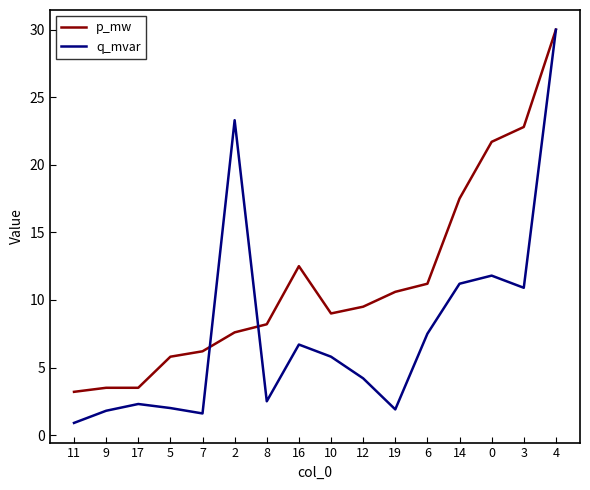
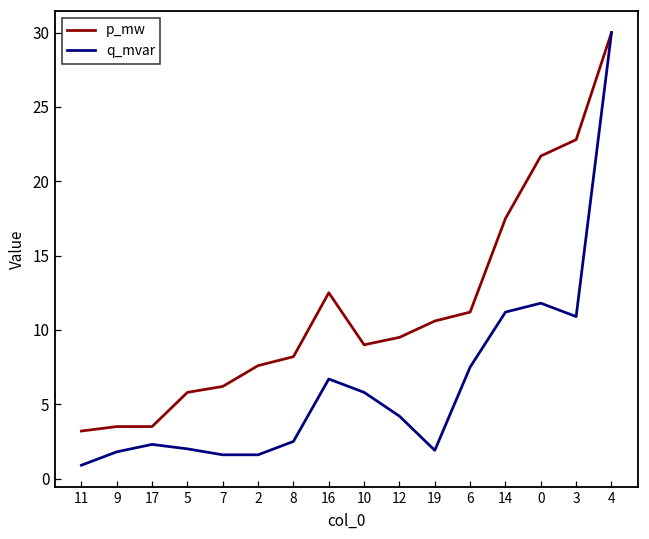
  {
    "p_mw": {
      "11": 3.2,
      "9": 3.5,
      "17": 3.5,
      "5": 5.8,
      "7": 6.2,
      "2": 7.6,
      "8": 8.2,
      "16": 12.5,
      "10": 9.0,
      "12": 9.5,
      "19": 10.6,
      "6": 11.2,
      "14": 17.5,
      "0": 21.7,
      "3": 22.8
    },
    "q_mvar": {
      "11": 0.9,
      "9": 1.8,
      "17": 2.3,
      "5": 2.0,
      "7": 1.6,
-     "2": 23.3,
+     "2": 1.6,
      "8": 2.5,
      "16": 6.7,
      "10": 5.8,
      "12": 4.2,
      "19": 1.9,
      "6": 7.5,
      "14": 11.2,
      "0": 11.8,
      "3": 10.9
    }
  }
